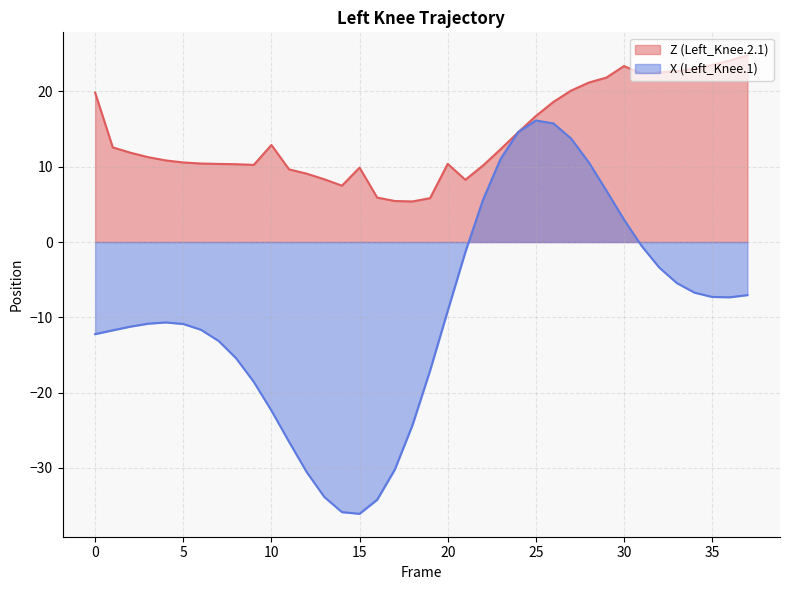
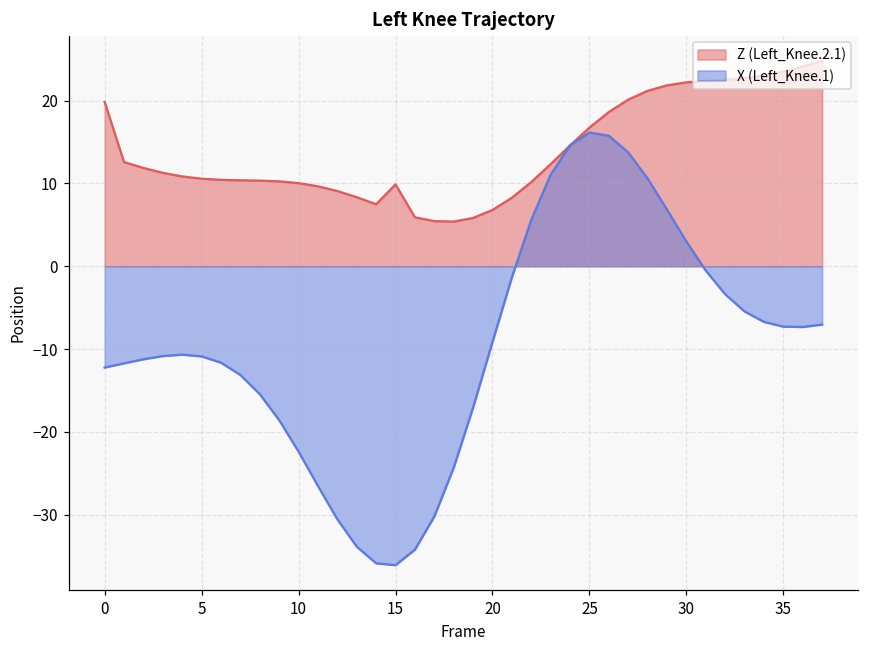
  {
    "Z (Left_Knee.2.1)": {
      "0": 20,
      "5": 11,
-     "10": 13,
+     "10": 10,
      "15": 10,
-     "20": 10,
+     "20": 7,
      "25": 17,
-     "30": 23
+     "30": 22
    }
  }
